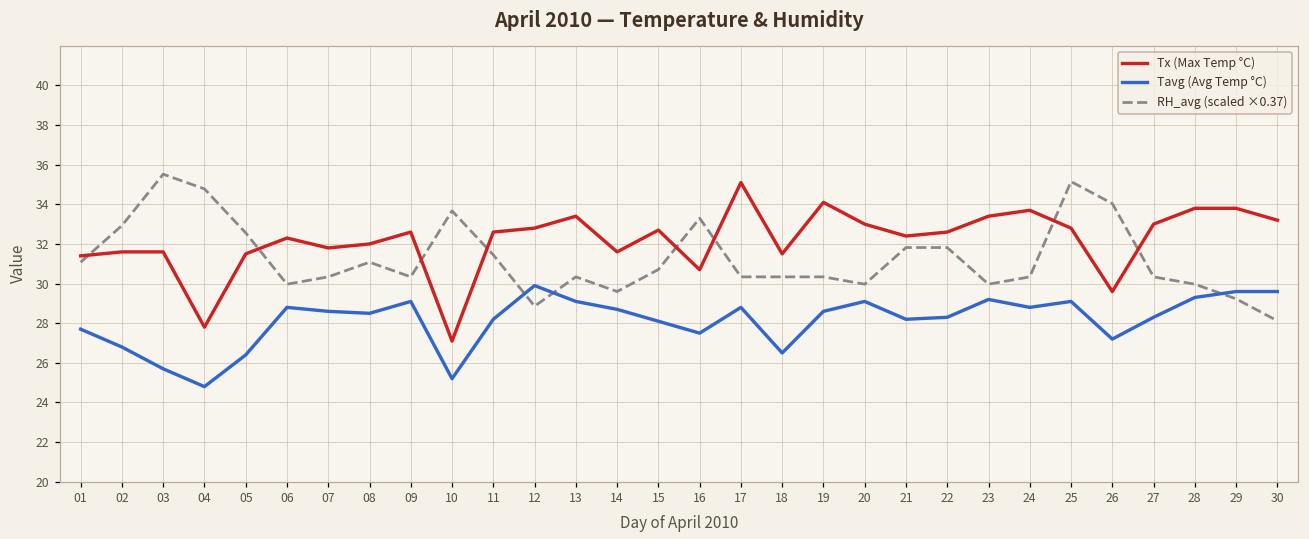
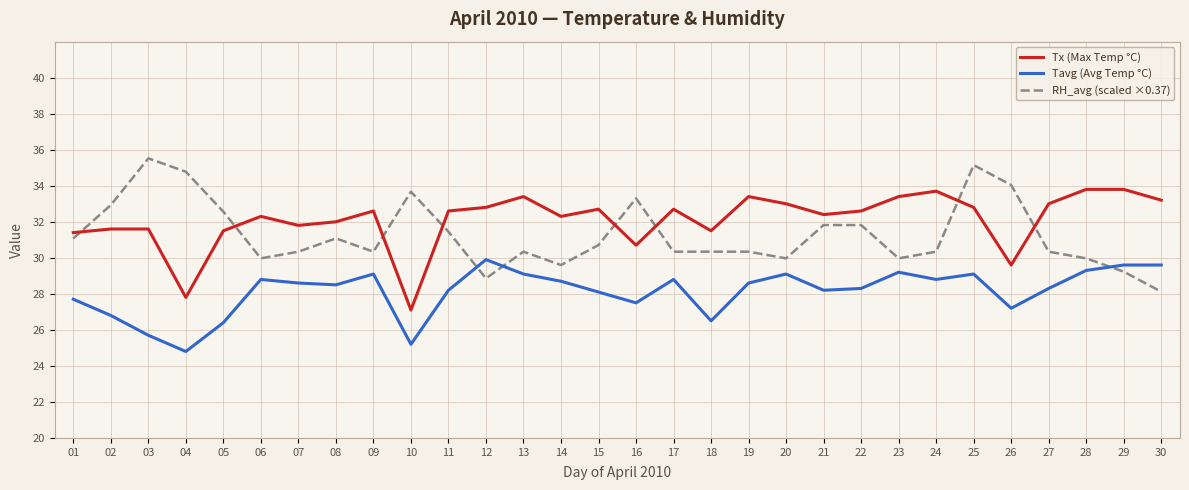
  {
    "Tx (Max Temp °C)": {
      "01": 31.4,
      "02": 31.6,
      "03": 31.6,
      "04": 27.8,
      "05": 31.5,
      "06": 32.3,
      "07": 31.8,
      "08": 32.0,
      "09": 32.6,
      "10": 27.1,
      "11": 32.6,
      "12": 32.8,
      "13": 33.4,
-     "14": 31.6,
+     "14": 32.3,
      "15": 32.7,
      "16": 30.7,
-     "17": 35.1,
+     "17": 32.7,
      "18": 31.5,
-     "19": 34.1,
+     "19": 33.4,
      "20": 33.0,
      "21": 32.4,
      "22": 32.6,
      "23": 33.4,
      "24": 33.7,
      "25": 32.8,
      "26": 29.6,
      "27": 33.0,
      "28": 33.8,
      "29": 33.8,
      "30": 33.2
    },
    "Tavg (Avg Temp °C)": {
      "01": 27.7,
      "02": 26.8,
      "03": 25.7,
      "04": 24.8,
      "05": 26.4,
      "06": 28.8,
      "07": 28.6,
      "08": 28.5,
      "09": 29.1,
      "10": 25.2,
      "11": 28.2,
      "12": 29.9,
      "13": 29.1,
      "14": 28.7,
      "15": 28.1,
      "16": 27.5,
      "17": 28.8,
      "18": 26.5,
      "19": 28.6,
      "20": 29.1,
      "21": 28.2,
      "22": 28.3,
      "23": 29.2,
      "24": 28.8,
      "25": 29.1,
      "26": 27.2,
      "27": 28.3,
      "28": 29.3,
      "29": 29.6,
      "30": 29.6
    },
    "RH_avg (scaled ×0.37)": {
      "01": 31.1,
      "02": 32.9,
      "03": 35.5,
      "04": 34.8,
      "05": 32.6,
      "06": 30.0,
      "07": 30.3,
      "08": 31.1,
      "09": 30.3,
      "10": 33.7,
      "11": 31.5,
      "12": 28.9,
      "13": 30.3,
      "14": 29.6,
      "15": 30.7,
      "16": 33.3,
      "17": 30.3,
      "18": 30.3,
      "19": 30.3,
      "20": 30.0,
      "21": 31.8,
      "22": 31.8,
      "23": 30.0,
      "24": 30.3,
      "25": 35.2,
      "26": 34.0,
      "27": 30.3,
      "28": 30.0,
      "29": 29.2,
      "30": 28.1
    }
  }
